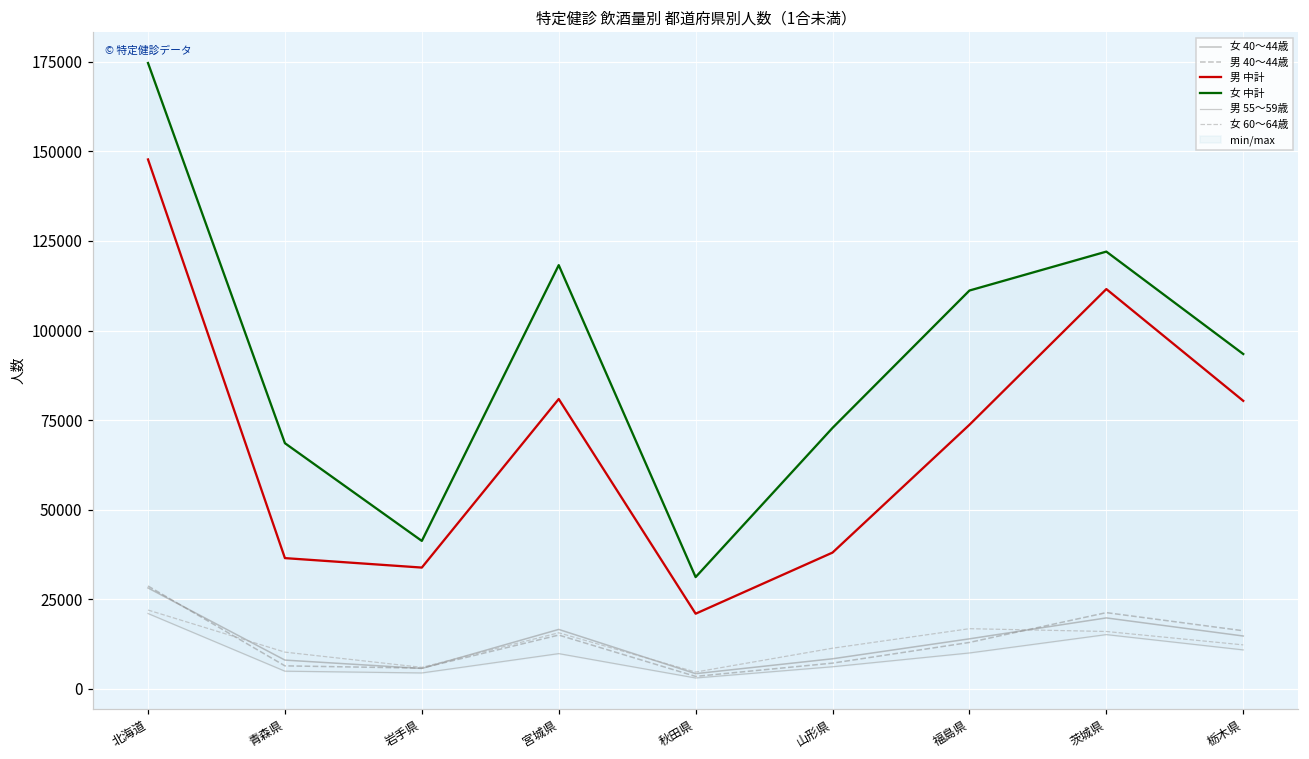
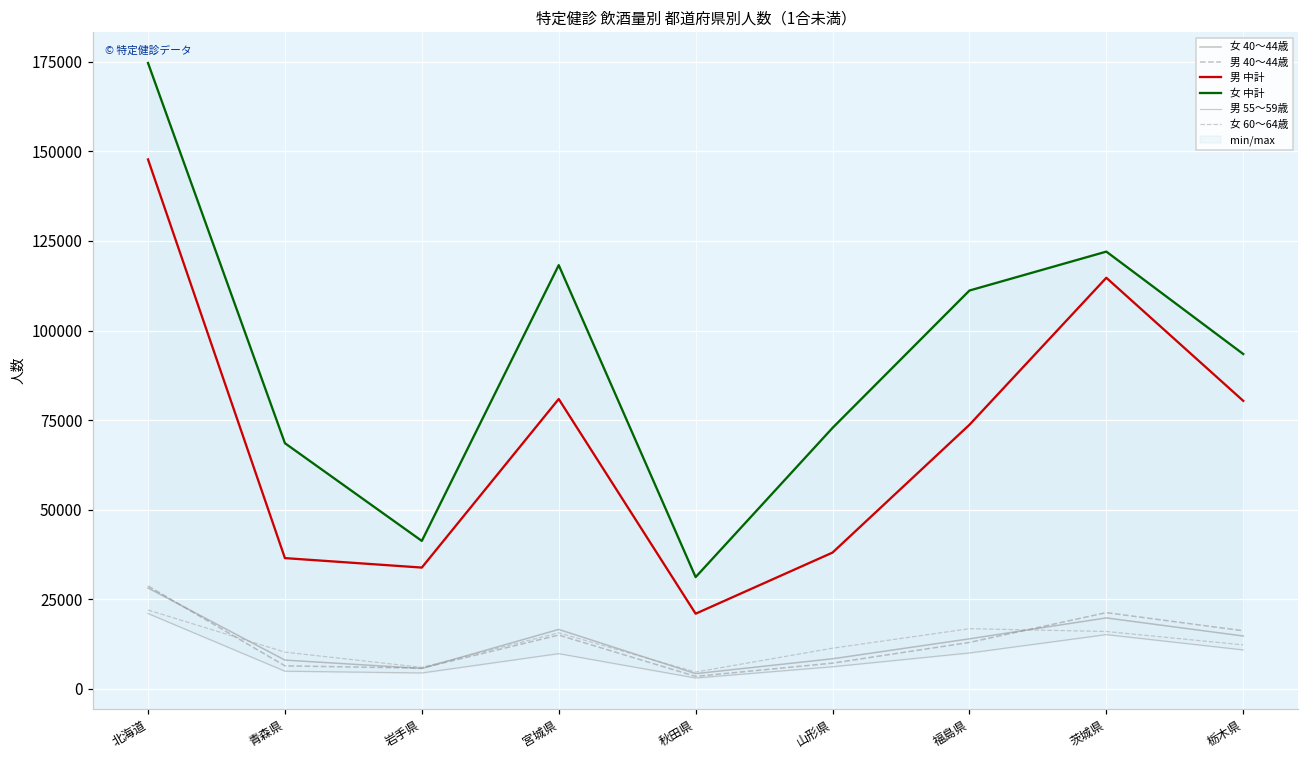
  {
    "男 中計": {
      "北海道": 148000,
      "青森県": 36000,
      "岩手県": 34000,
      "宮城県": 81000,
      "秋田県": 21000,
      "山形県": 38000,
      "福島県": 74000,
-     "茨城県": 112000,
+     "茨城県": 115000,
      "栃木県": 80000
    },
    "min/max": {
      "北海道": 175000,
      "青森県": 69000,
      "岩手県": 41000,
      "宮城県": 118000,
      "秋田県": 31000,
      "山形県": 73000,
      "福島県": 111000,
      "茨城県": 122000,
      "栃木県": 93000
    }
  }
